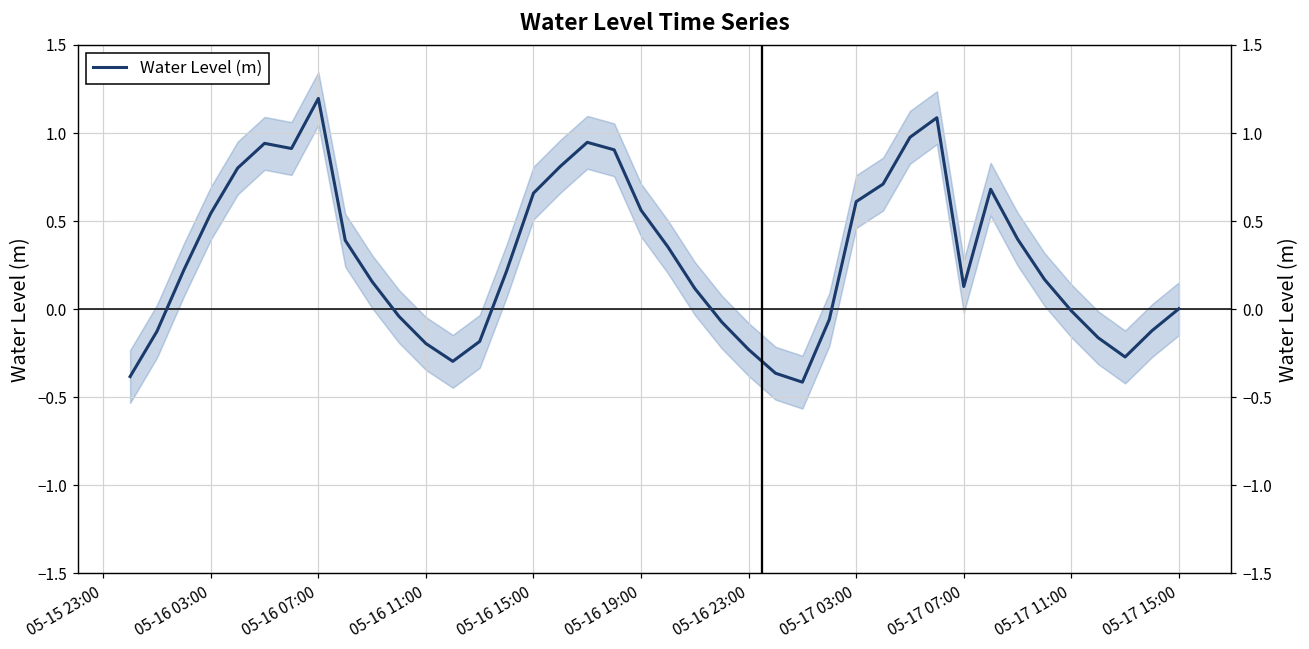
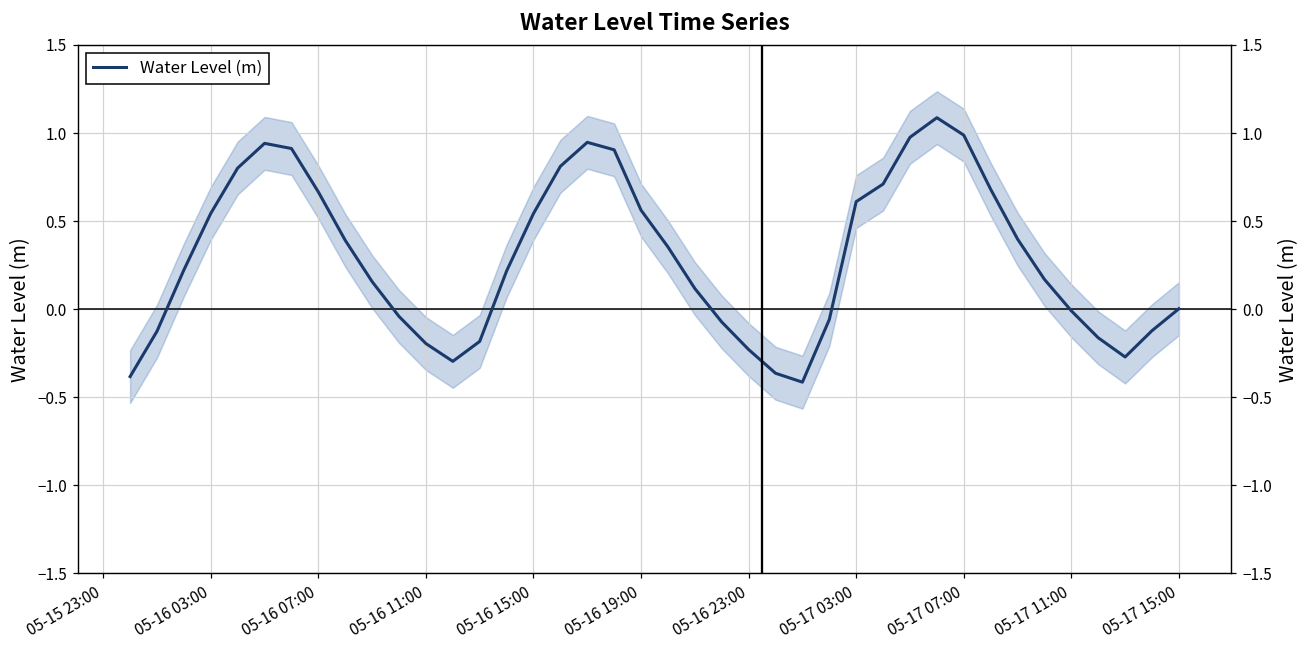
  {
    "Water Level (m)": {
      "05-16 03:00": 0.54,
-     "05-16 07:00": 1.20,
+     "05-16 07:00": 0.67,
      "05-16 11:00": -0.20,
-     "05-16 15:00": 0.66,
+     "05-16 15:00": 0.54,
      "05-16 19:00": 0.56,
      "05-16 23:00": -0.23,
      "05-17 03:00": 0.61,
-     "05-17 07:00": 0.13,
+     "05-17 07:00": 0.99,
      "05-17 11:00": -0.01,
      "05-17 15:00": 0.00
    }
  }
